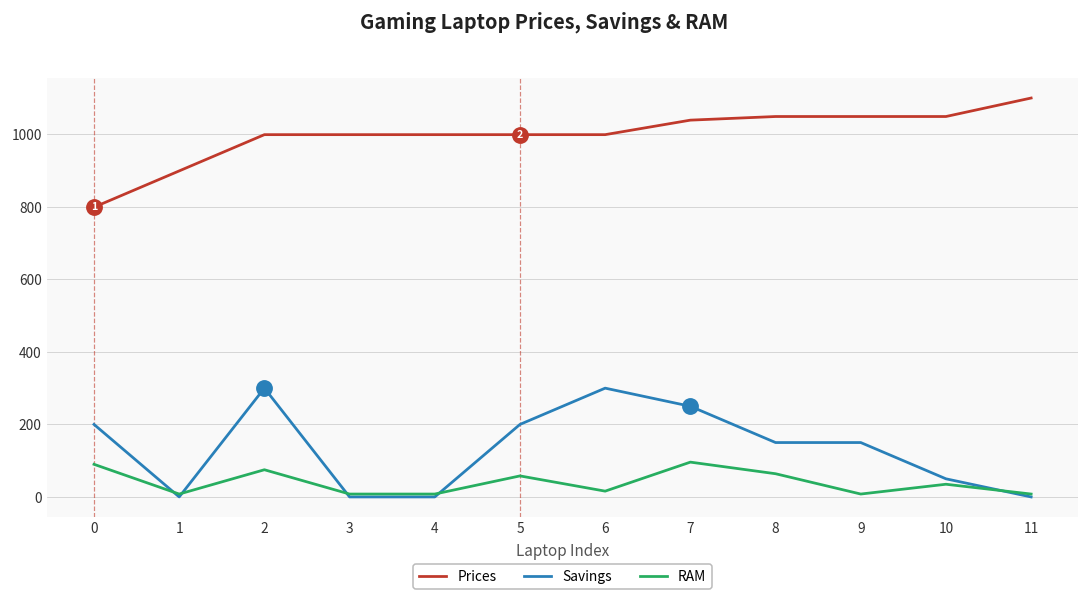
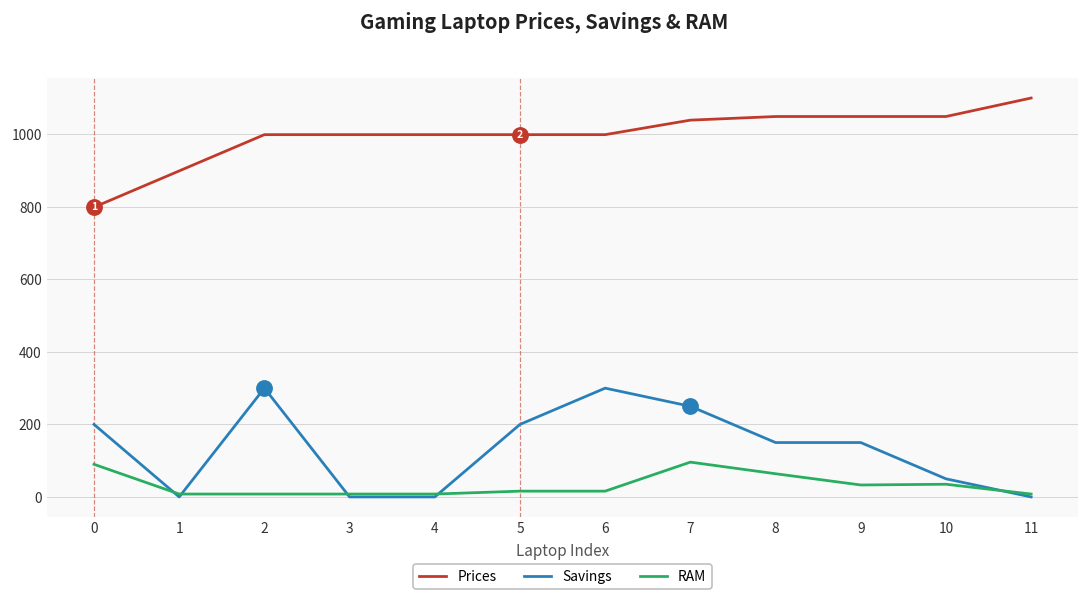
  {
    "RAM": {
      "0": 90,
      "1": 10,
-     "2": 80,
+     "2": 10,
      "3": 10,
      "4": 10,
-     "5": 60,
+     "5": 20,
      "6": 20,
      "7": 100,
      "8": 60,
-     "9": 10,
+     "9": 30,
      "10": 40,
      "11": 10
    }
  }
